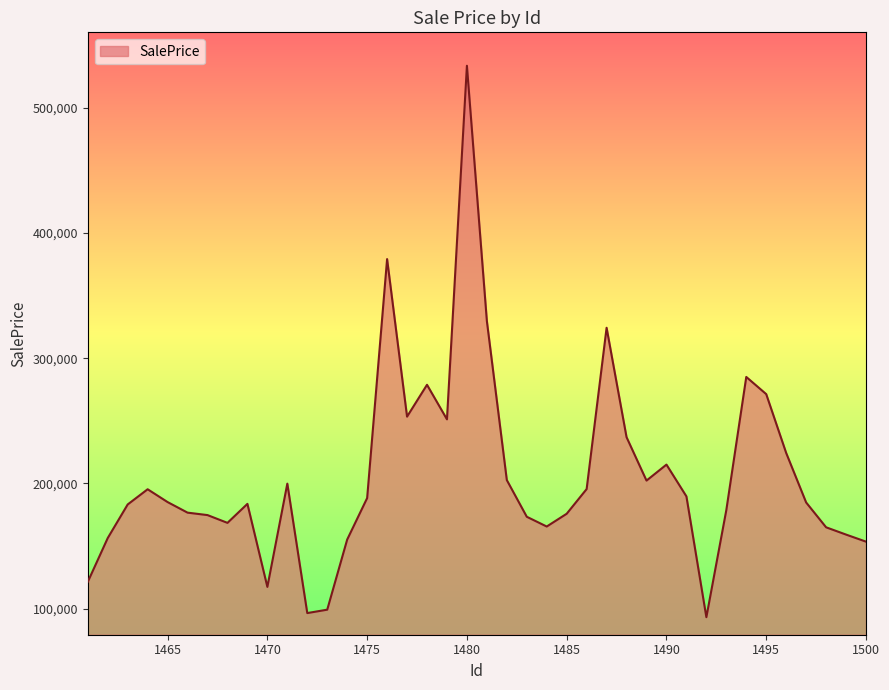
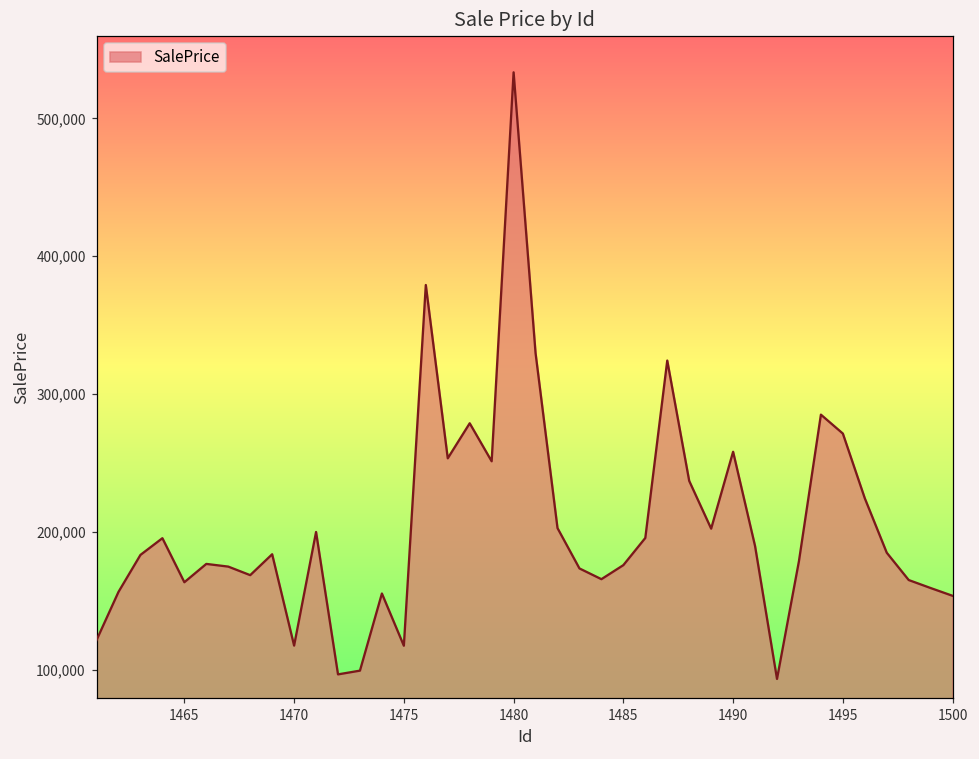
  {
-   "1465": "185,000",
+   "1465": "163,000",
    "1470": "117,000",
-   "1475": "188,000",
+   "1475": "117,000",
    "1480": "533,000",
    "1485": "176,000",
-   "1490": "215,000",
+   "1490": "258,000",
    "1495": "271,000",
    "1500": "154,000"
  }
